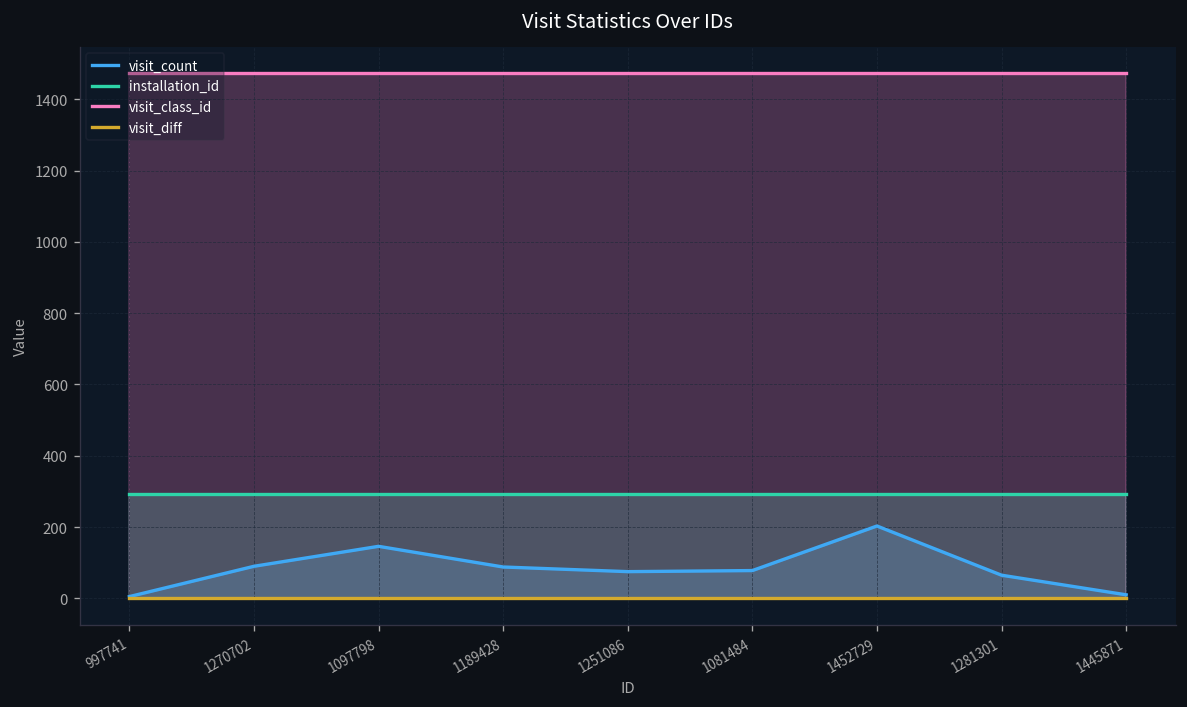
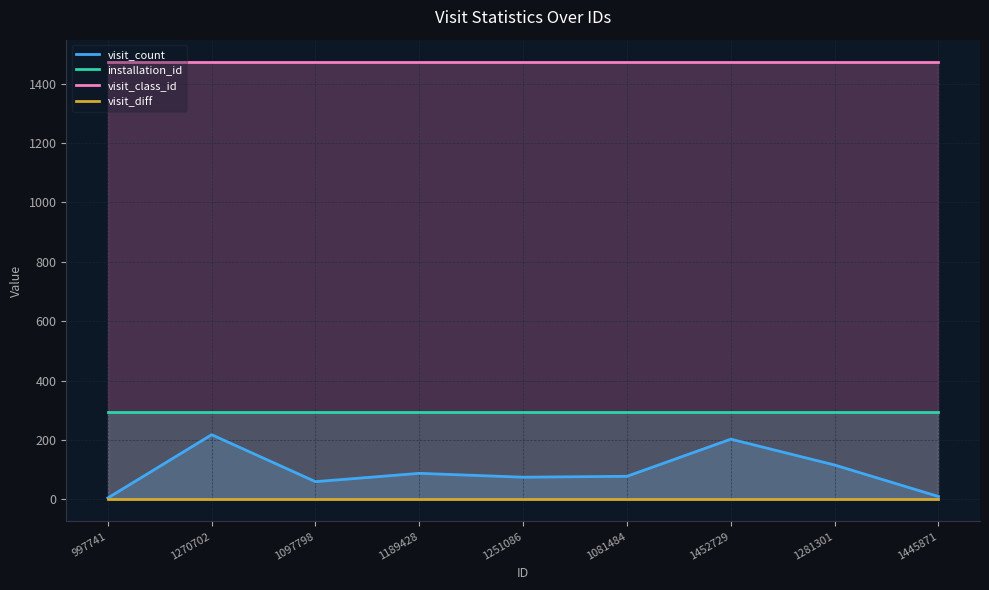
  {
    "visit_count": {
-     "1270702": 90,
-     "1097798": 150,
+     "1270702": 220,
+     "1097798": 60,
      "1189428": 90,
      "1251086": 80,
      "1081484": 80,
      "1452729": 200,
-     "1281301": 70,
+     "1281301": 120,
      "1445871": 10
    },
    "installation_id": {
      "997741": 290,
      "1270702": 290,
      "1097798": 290,
      "1189428": 290,
      "1251086": 290,
      "1081484": 290,
      "1452729": 290,
      "1281301": 290,
      "1445871": 290
    },
    "visit_class_id": {
      "1270702": 1470,
      "1097798": 1470,
      "1189428": 1470,
      "1251086": 1470,
      "1081484": 1470,
      "1452729": 1470,
      "1281301": 1470,
      "1445871": 1470
    },
    "visit_diff": {
      "1270702": 0,
      "1097798": 0,
      "1189428": 0,
      "1251086": 0,
      "1081484": 0,
      "1452729": 0,
      "1281301": 0,
      "1445871": 0
    }
  }
